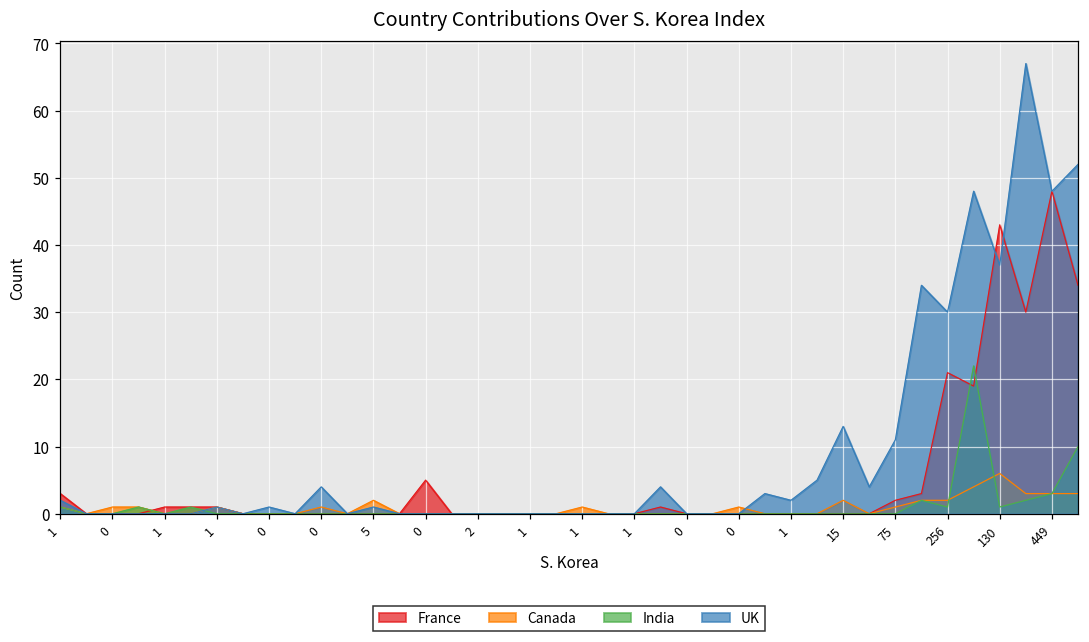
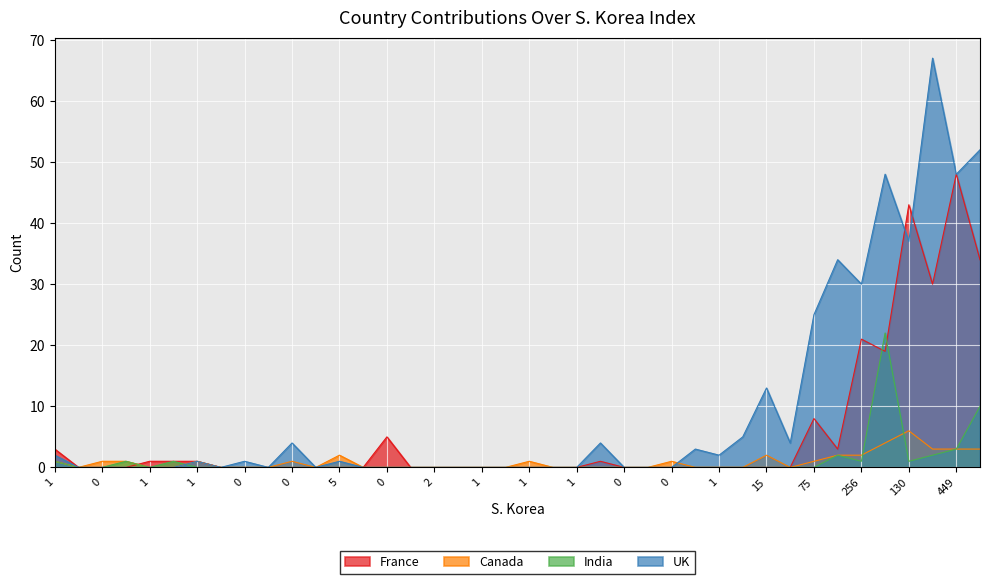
  {
    "France": {
-     "75": 2,
+     "75": 8,
      "256": 21,
      "130": 43
    },
    "Canada": {
      "75": 1,
      "256": 2,
      "130": 6
    },
    "India": {
      "75": 0,
      "256": 1,
      "130": 1
    },
    "UK": {
-     "75": 11,
+     "75": 25,
      "256": 30,
      "130": 37
    }
  }
